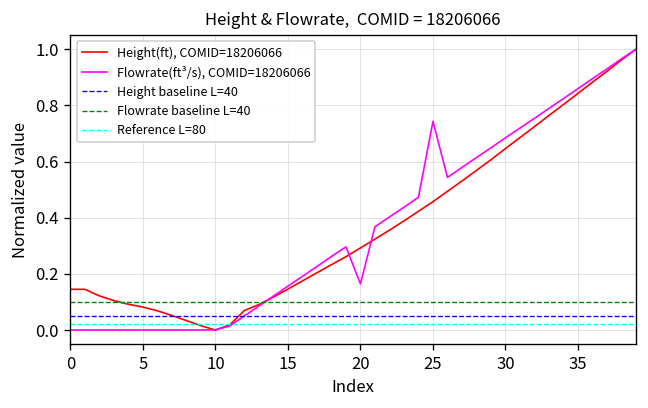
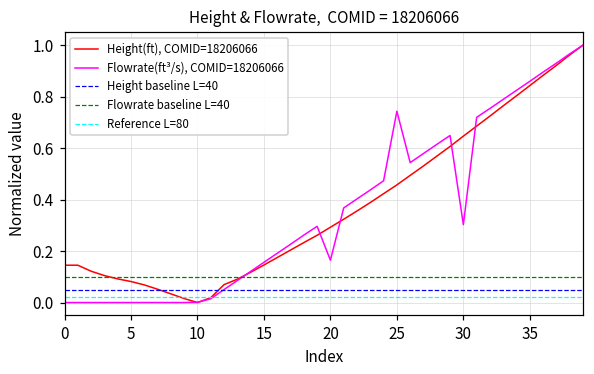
  {
    "Height(ft), COMID=18206066": {
      "0": 0.14,
      "5": 0.08,
      "20": 0.29,
      "25": 0.46,
      "30": 0.65,
      "35": 0.84
    },
    "Flowrate(ft³/s), COMID=18206066": {
      "0": 0.00,
      "5": 0.00,
      "20": 0.16,
      "25": 0.74,
-     "30": 0.68,
+     "30": 0.30,
      "35": 0.86
    },
    "Height baseline L=40": {
      "0": 0.05,
      "5": 0.05,
      "10": 0.05,
      "15": 0.05,
      "20": 0.05,
      "25": 0.05,
      "30": 0.05,
      "35": 0.05
    },
    "Flowrate baseline L=40": {
      "0": 0.10,
      "5": 0.10,
      "10": 0.10,
      "15": 0.10,
      "20": 0.10,
      "25": 0.10,
      "30": 0.10,
      "35": 0.10
    },
    "Reference L=80": {
      "0": 0.02,
      "5": 0.02,
      "10": 0.02,
      "15": 0.02,
      "20": 0.02,
      "25": 0.02,
      "30": 0.02,
      "35": 0.02
    }
  }
